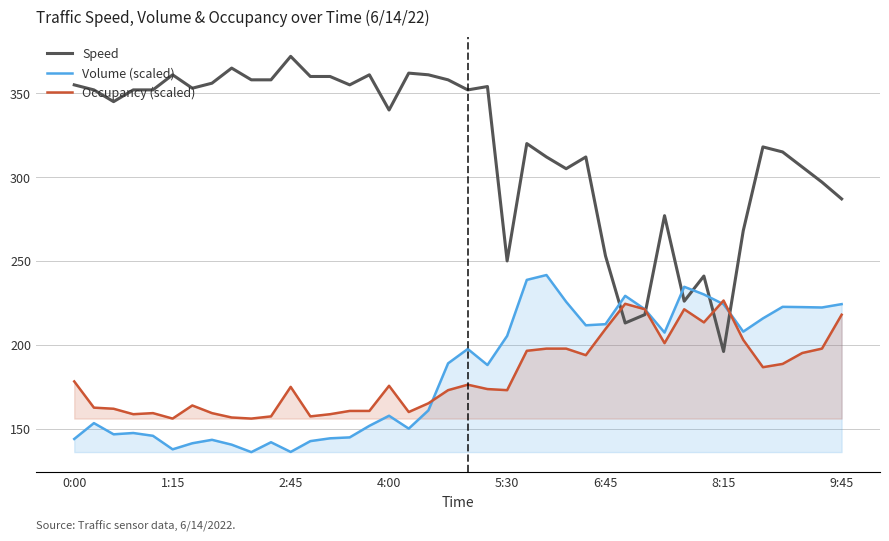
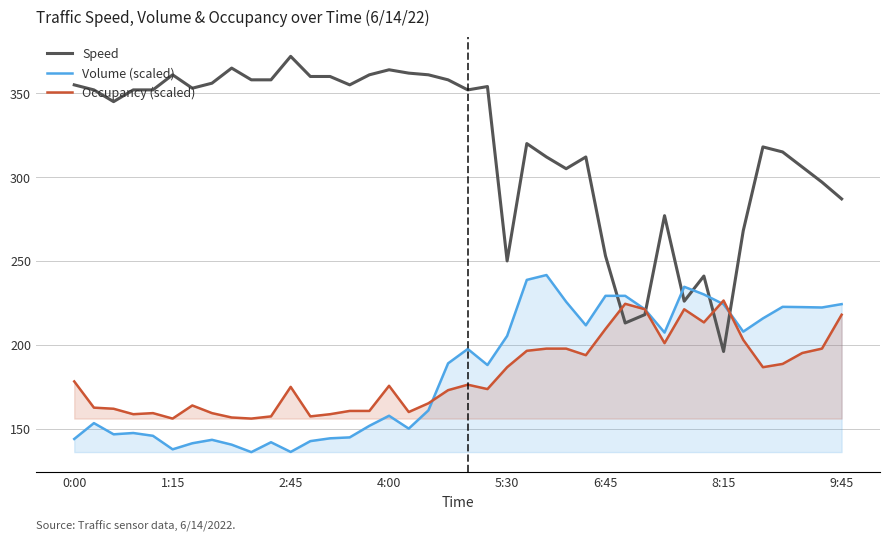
  {
    "Speed": {
      "0:00": 355,
      "1:15": 361,
      "2:45": 372,
-     "4:00": 340,
+     "4:00": 364,
      "5:30": 250,
      "6:45": 253,
      "8:15": 196,
      "9:45": 287
    },
    "Volume (scaled)": {
      "0:00": 144,
      "1:15": 138,
      "2:45": 136,
      "4:00": 158,
      "5:30": 205,
-     "6:45": 212,
+     "6:45": 229,
      "8:15": 224,
      "9:45": 224
    },
    "Occupancy (scaled)": {
      "0:00": 178,
      "1:15": 156,
      "2:45": 175,
      "4:00": 176,
-     "5:30": 173,
+     "5:30": 187,
      "6:45": 209,
      "8:15": 226,
      "9:45": 218
    }
  }
